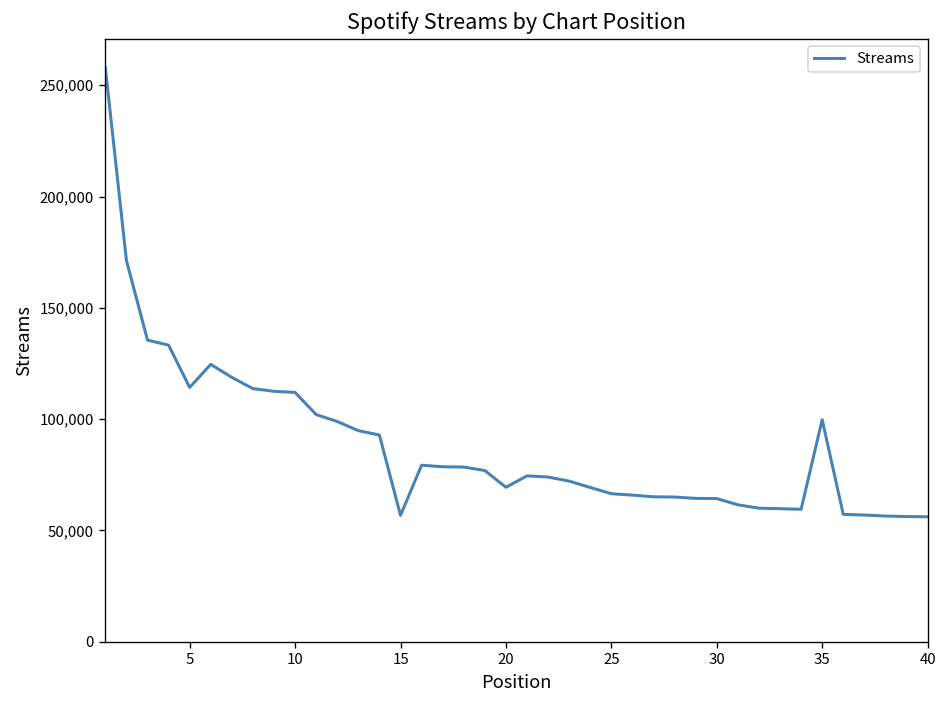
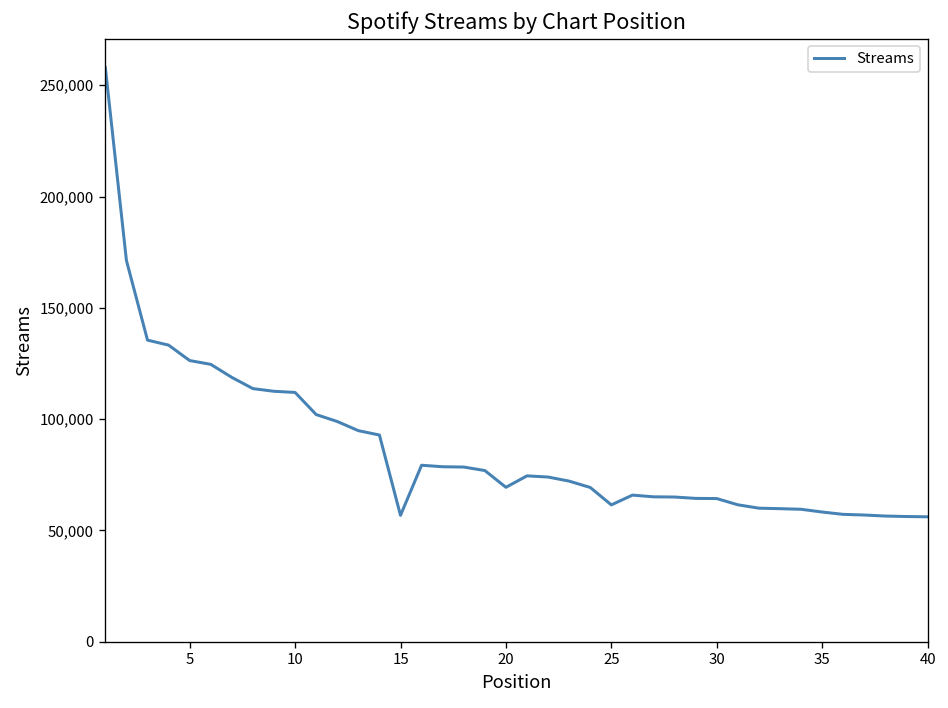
  {
-   "5": "114,000",
+   "5": "126,000",
    "10": "112,000",
    "15": "57,000",
    "20": "69,000",
-   "25": "66,000",
+   "25": "61,000",
    "30": "64,000",
-   "35": "100,000",
+   "35": "58,000",
    "40": "56,000"
  }
